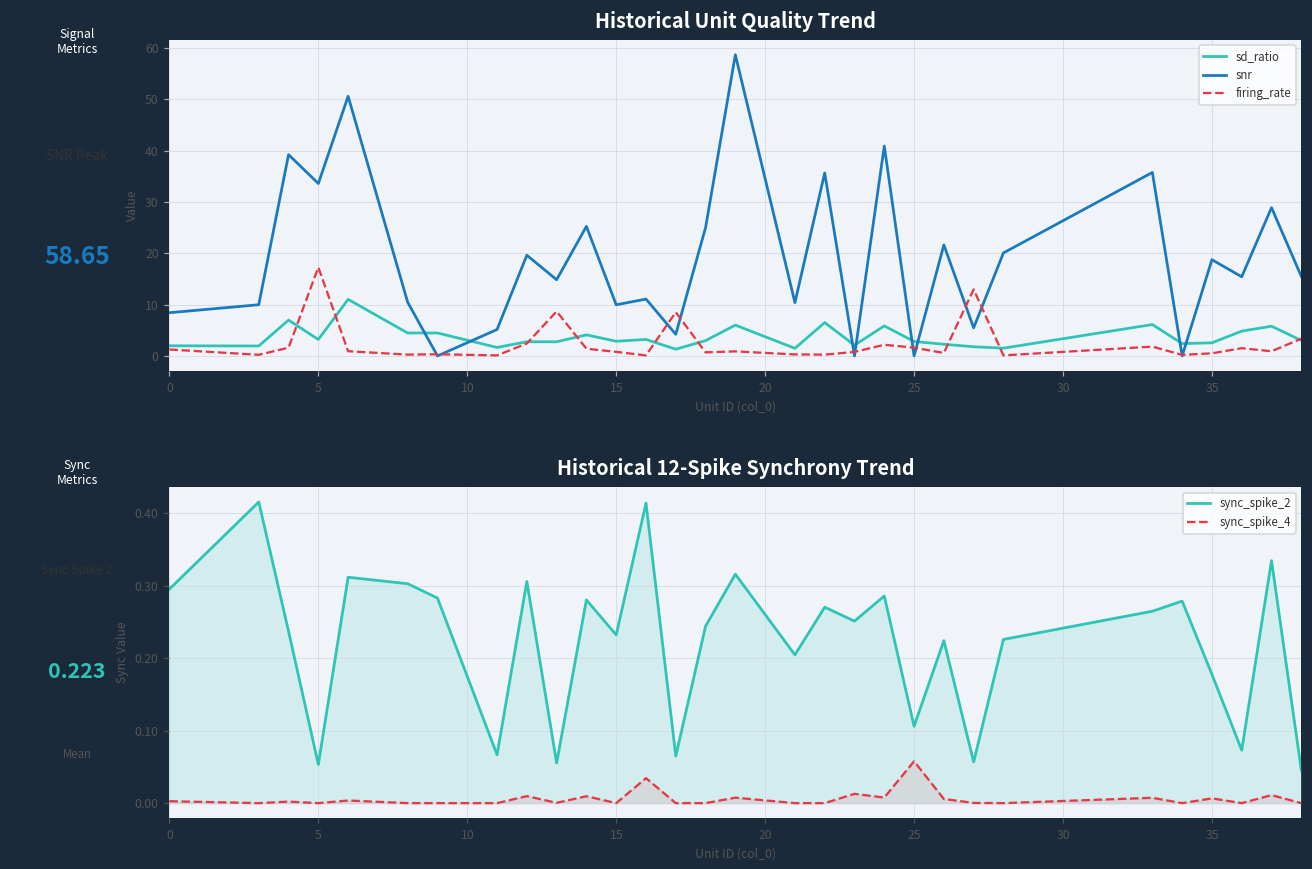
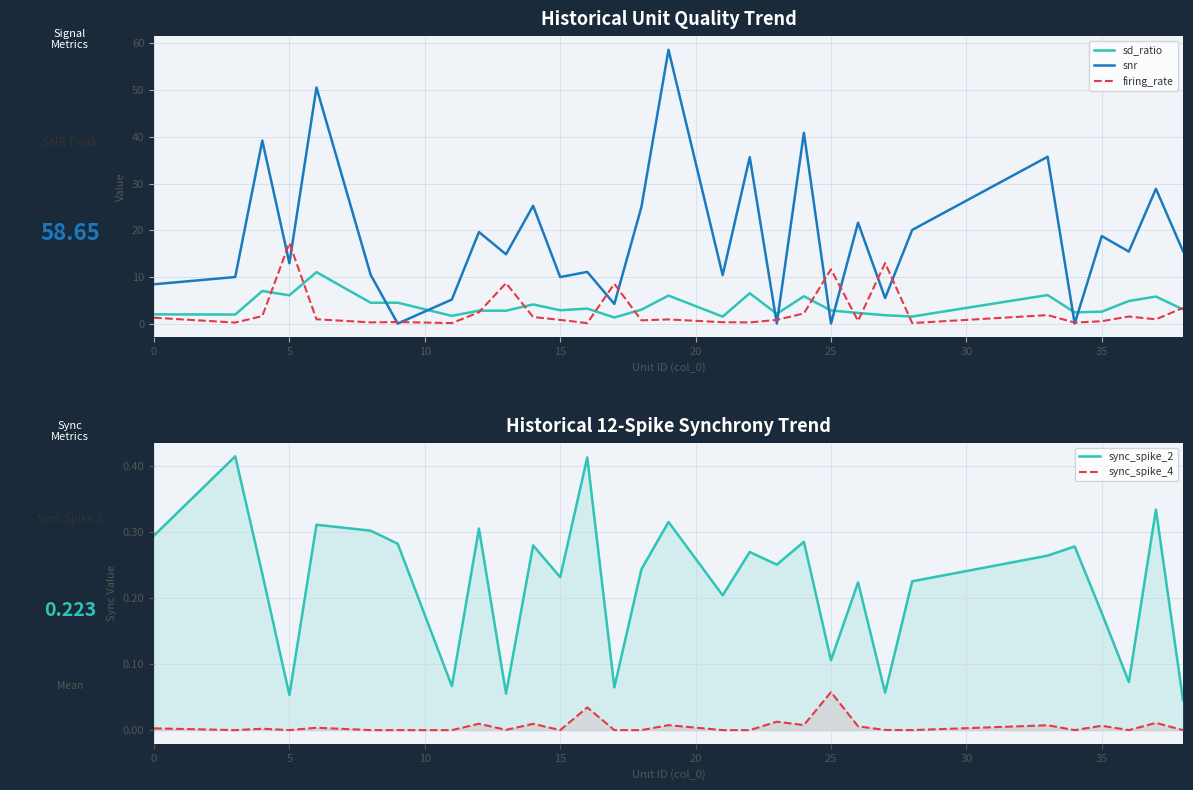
  {
    "Historical Unit Quality Trend": {
      "sd_ratio": {
        "0": 2,
-       "5": 3,
+       "5": 6,
        "15": 3,
        "25": 3,
        "35": 3
      },
      "snr": {
        "0": 8,
-       "5": 34,
+       "5": 13,
        "15": 10,
        "25": 0,
        "35": 19
      },
      "firing_rate": {
        "0": 1,
        "5": 17,
        "15": 1,
-       "25": 2,
+       "25": 12,
        "35": 1
      }
    },
    "Historical 12-Spike Synchrony Trend": {
      "sync_spike_2": {
        "0": 0.30,
        "5": 0.05,
        "15": 0.23,
        "25": 0.11,
        "35": 0.18
      },
      "sync_spike_4": {
        "0": 0.00,
        "5": 0.00,
        "15": 0.00,
        "25": 0.06,
        "35": 0.01
      }
    }
  }
